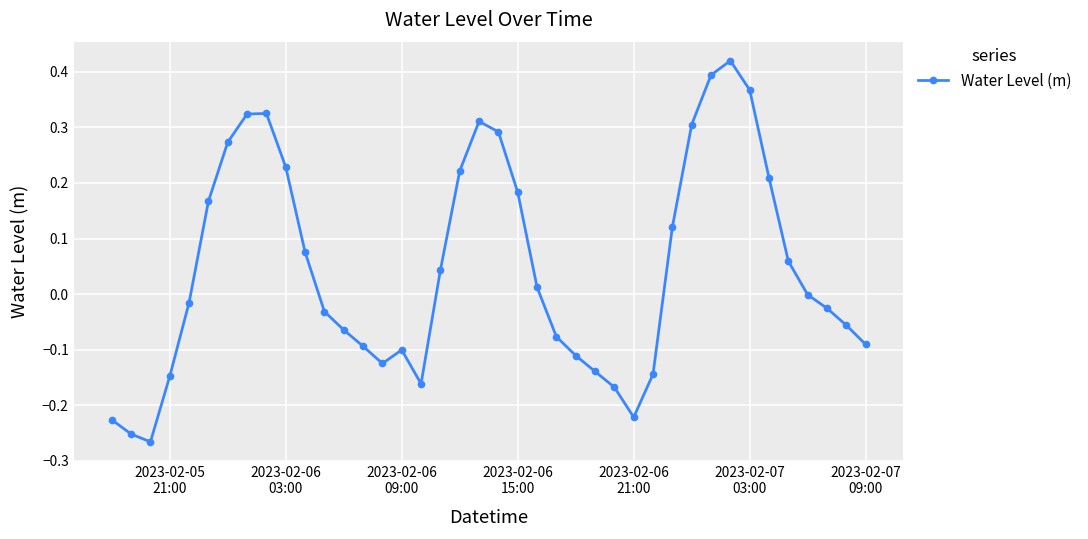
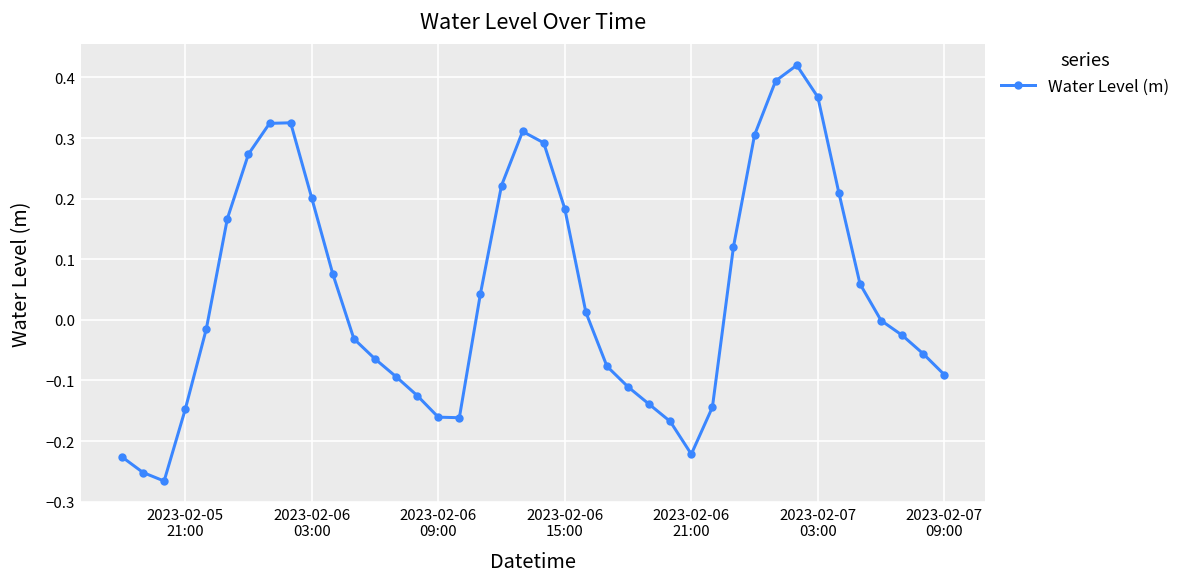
  {
    "2023-02-05 21:00": -0.15,
-   "2023-02-06 03:00": 0.23,
-   "2023-02-06 09:00": -0.10,
+   "2023-02-06 03:00": 0.20,
+   "2023-02-06 09:00": -0.16,
    "2023-02-06 15:00": 0.18,
    "2023-02-06 21:00": -0.22,
    "2023-02-07 03:00": 0.37,
    "2023-02-07 09:00": -0.09
  }
